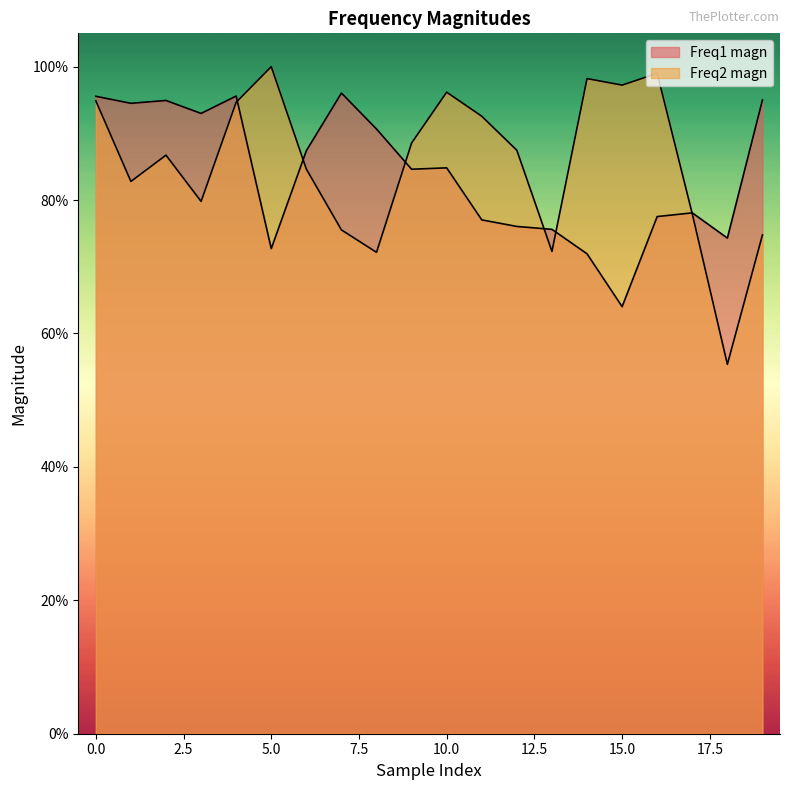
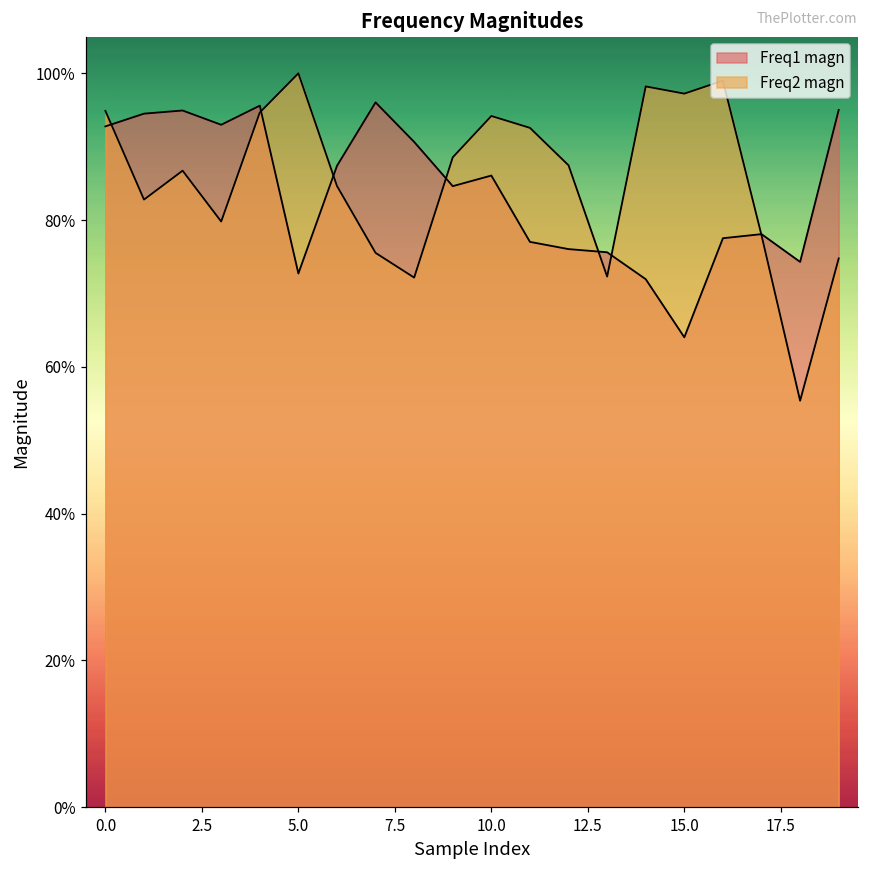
  {
    "Freq1 magn": {
-     "0.0": "96%",
+     "0.0": "93%",
      "5.0": "73%",
-     "10.0": "85%",
+     "10.0": "86%",
      "15.0": "64%"
    },
    "Freq2 magn": {
      "0.0": "95%",
      "5.0": "100%",
-     "10.0": "96%",
+     "10.0": "94%",
      "15.0": "97%"
    }
  }
